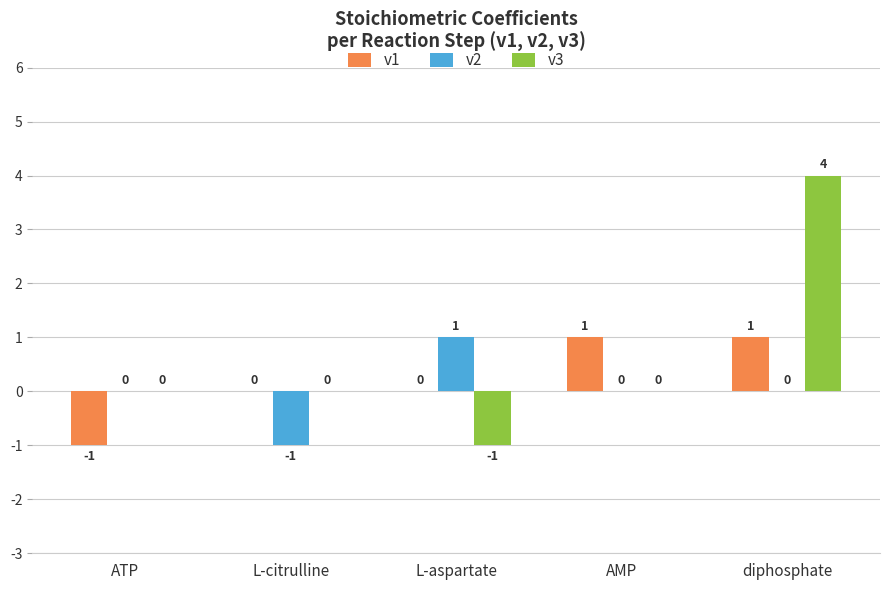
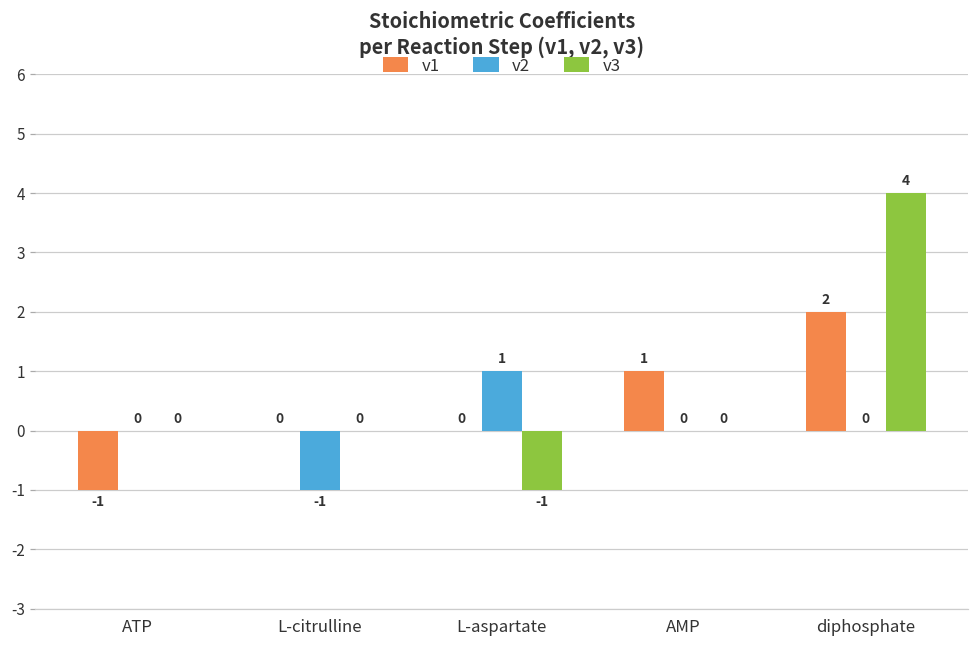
  {
    "v1": {
      "ATP": -1,
      "L-citrulline": 0,
      "L-aspartate": 0,
      "AMP": 1,
-     "diphosphate": 1
+     "diphosphate": 2
    },
    "v2": {
      "ATP": 0,
      "L-citrulline": -1,
      "L-aspartate": 1,
      "AMP": 0,
      "diphosphate": 0
    },
    "v3": {
      "ATP": 0,
      "L-citrulline": 0,
      "L-aspartate": -1,
      "AMP": 0,
      "diphosphate": 4
    }
  }
